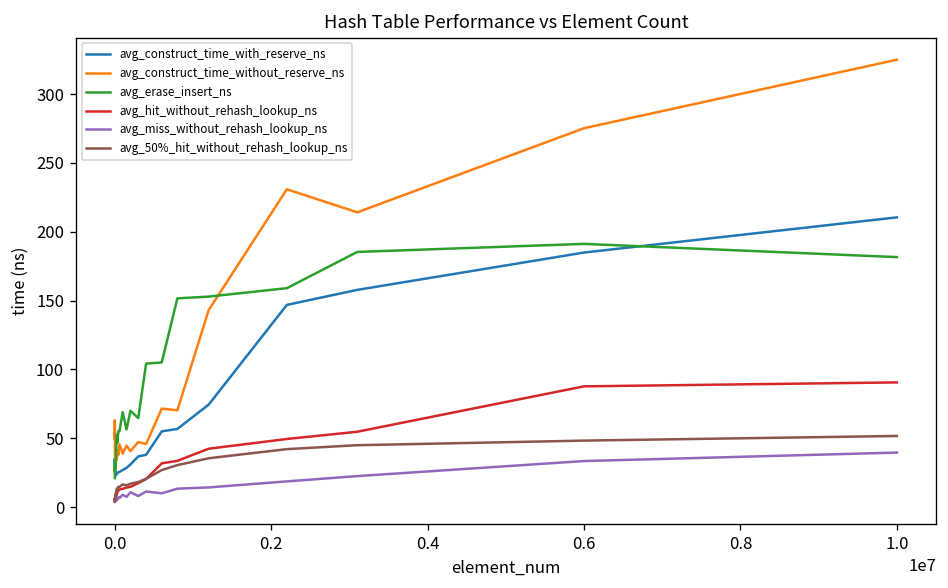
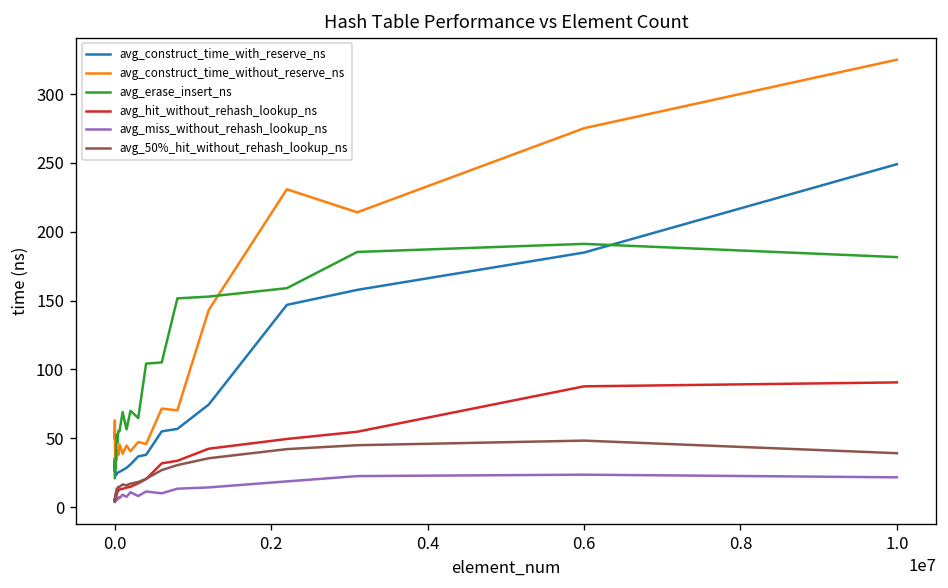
  {
    "avg_construct_time_with_reserve_ns": {
      "0.6": 185,
-     "1.0": 210
+     "1.0": 249
    },
    "avg_construct_time_without_reserve_ns": {
      "0.6": 275,
      "1.0": 325
    },
    "avg_erase_insert_ns": {
      "0.6": 191,
      "1.0": 182
    },
    "avg_hit_without_rehash_lookup_ns": {
      "0.6": 88,
      "1.0": 91
    },
    "avg_miss_without_rehash_lookup_ns": {
-     "0.6": 33,
-     "1.0": 40
+     "0.6": 24,
+     "1.0": 22
    },
    "avg_50%_hit_without_rehash_lookup_ns": {
      "0.6": 48,
-     "1.0": 52
+     "1.0": 39
    }
  }
